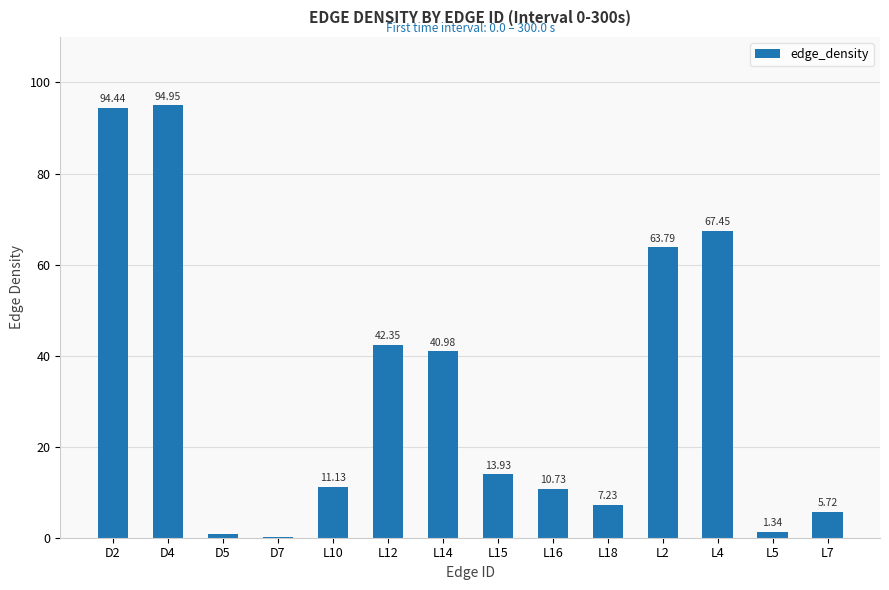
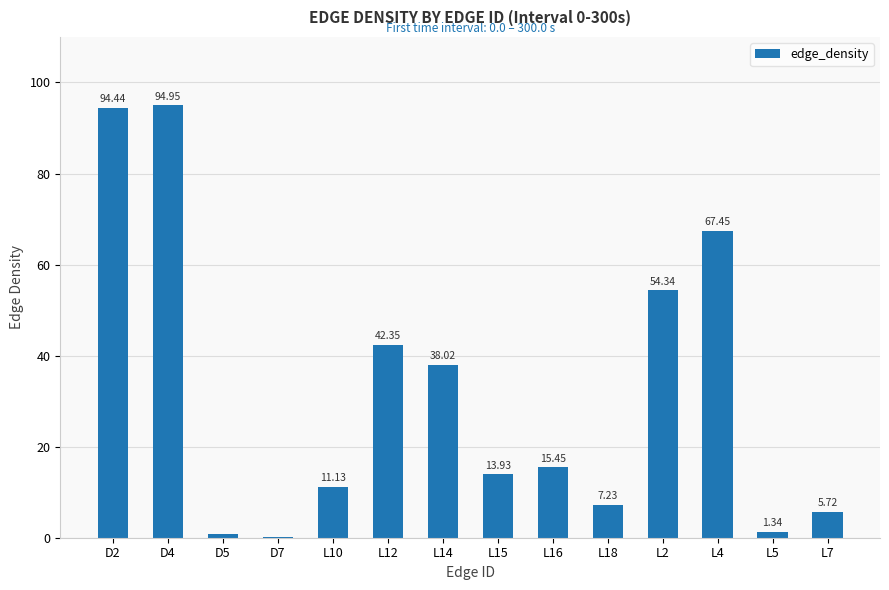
  {
    "D2": 94.44,
    "D4": 94.95,
    "L10": 11.13,
    "L12": 42.35,
-   "L14": 40.98,
+   "L14": 38.02,
    "L15": 13.93,
-   "L16": 10.73,
+   "L16": 15.45,
    "L18": 7.23,
-   "L2": 63.79,
+   "L2": 54.34,
    "L4": 67.45,
    "L5": 1.34,
    "L7": 5.72
  }
